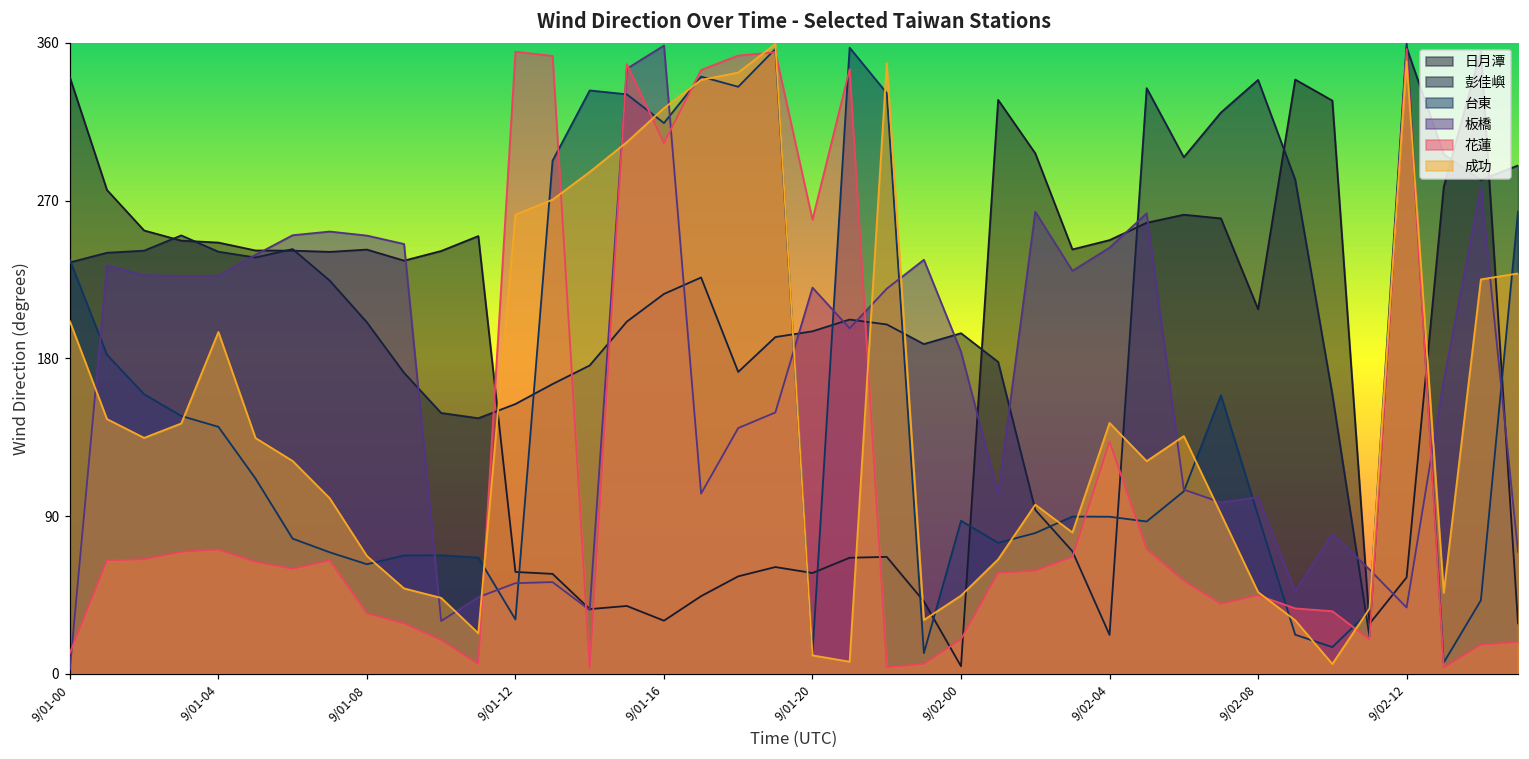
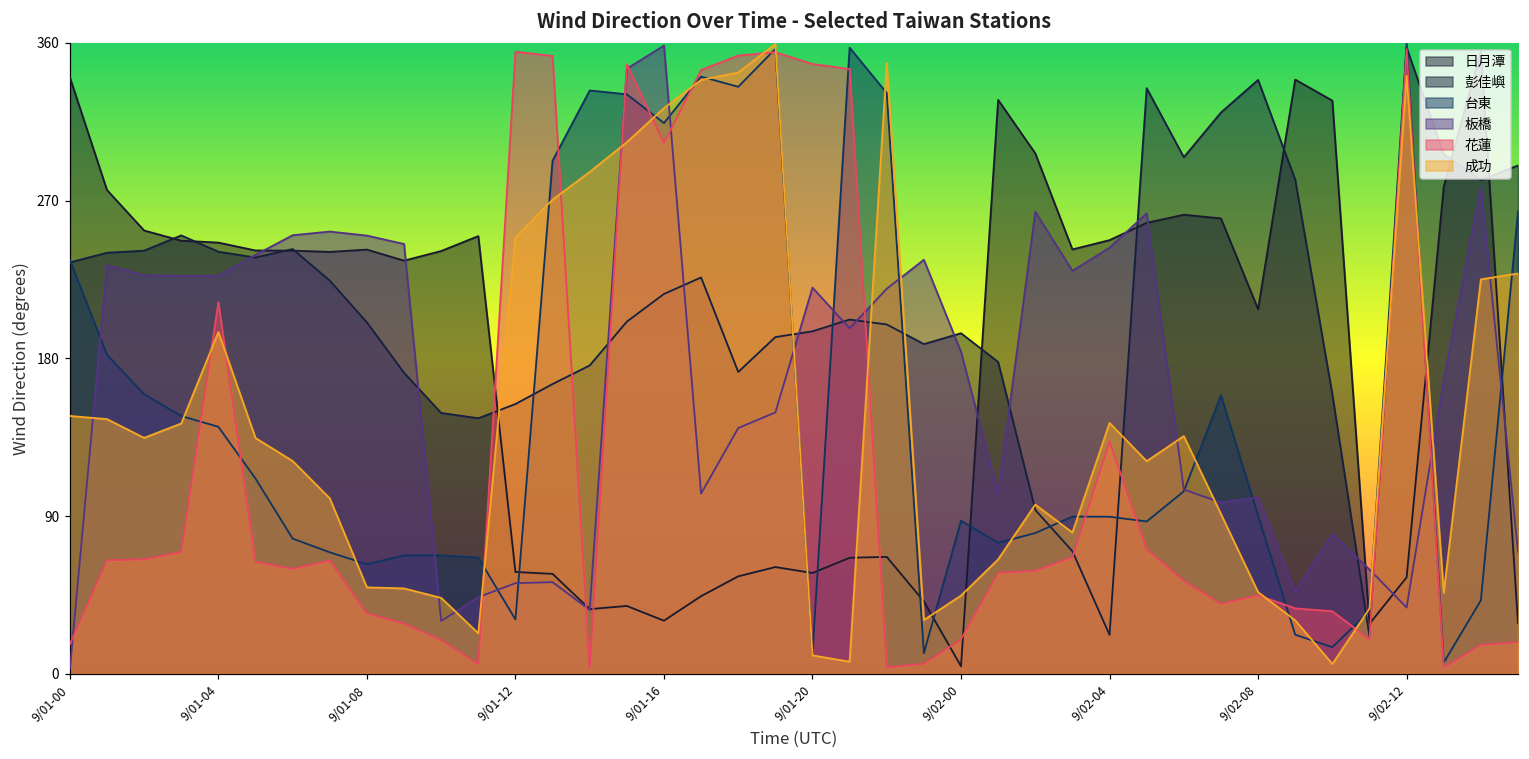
  {
    "花蓮": {
-     "9/01-00": 12,
-     "9/01-04": 71,
+     "9/01-00": 17,
+     "9/01-04": 212,
      "9/01-08": 35,
      "9/01-12": 355,
      "9/01-16": 303,
-     "9/01-20": 259,
+     "9/01-20": 348,
      "9/02-00": 20,
      "9/02-04": 133,
      "9/02-08": 45
    },
    "成功": {
-     "9/01-00": 201,
+     "9/01-00": 147,
      "9/01-04": 195,
-     "9/01-08": 67,
-     "9/01-12": 262,
+     "9/01-08": 49,
+     "9/01-12": 249,
      "9/01-16": 323,
      "9/02-00": 45,
      "9/02-04": 143,
      "9/02-08": 47,
-     "9/02-12": 349
+     "9/02-12": 341
    }
  }
